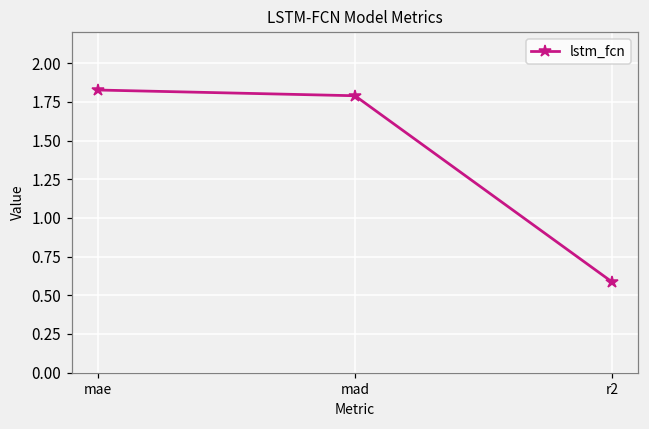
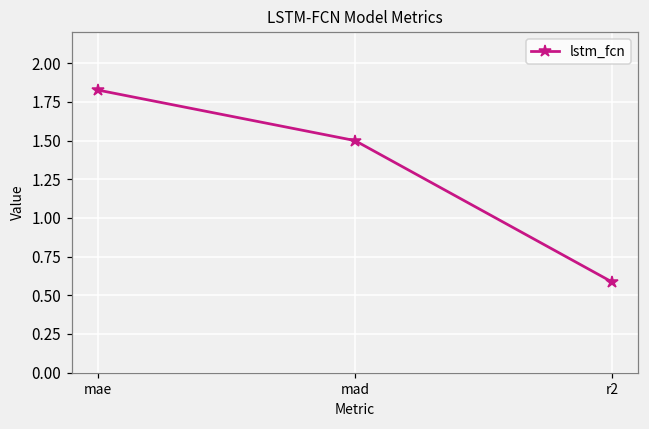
  {
    "mae": 1.83,
-   "mad": 1.79,
+   "mad": 1.50,
    "r2": 0.58
  }
